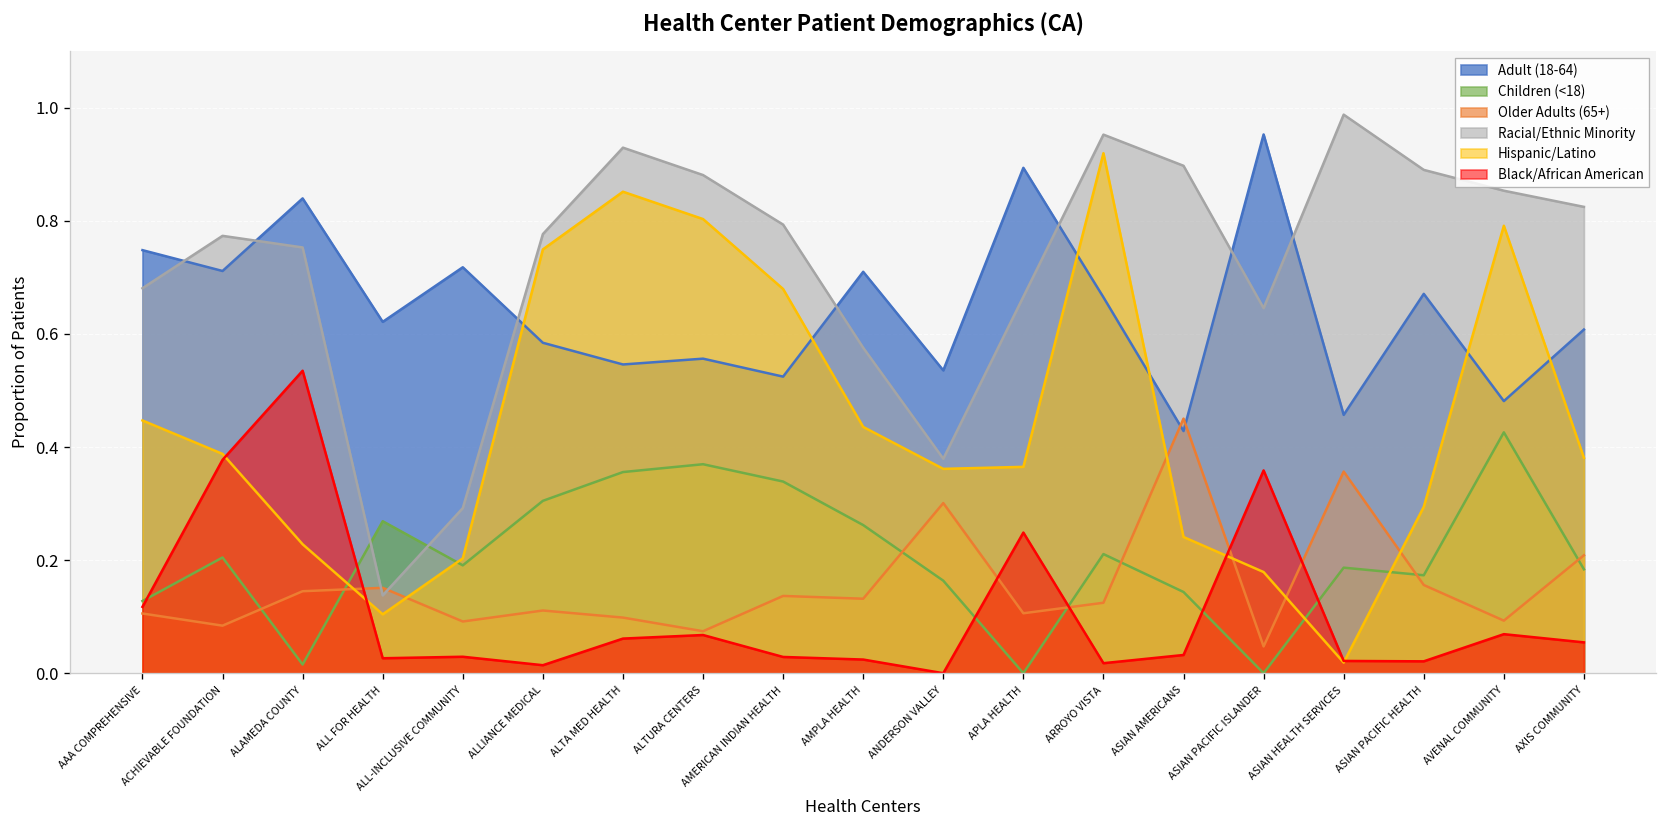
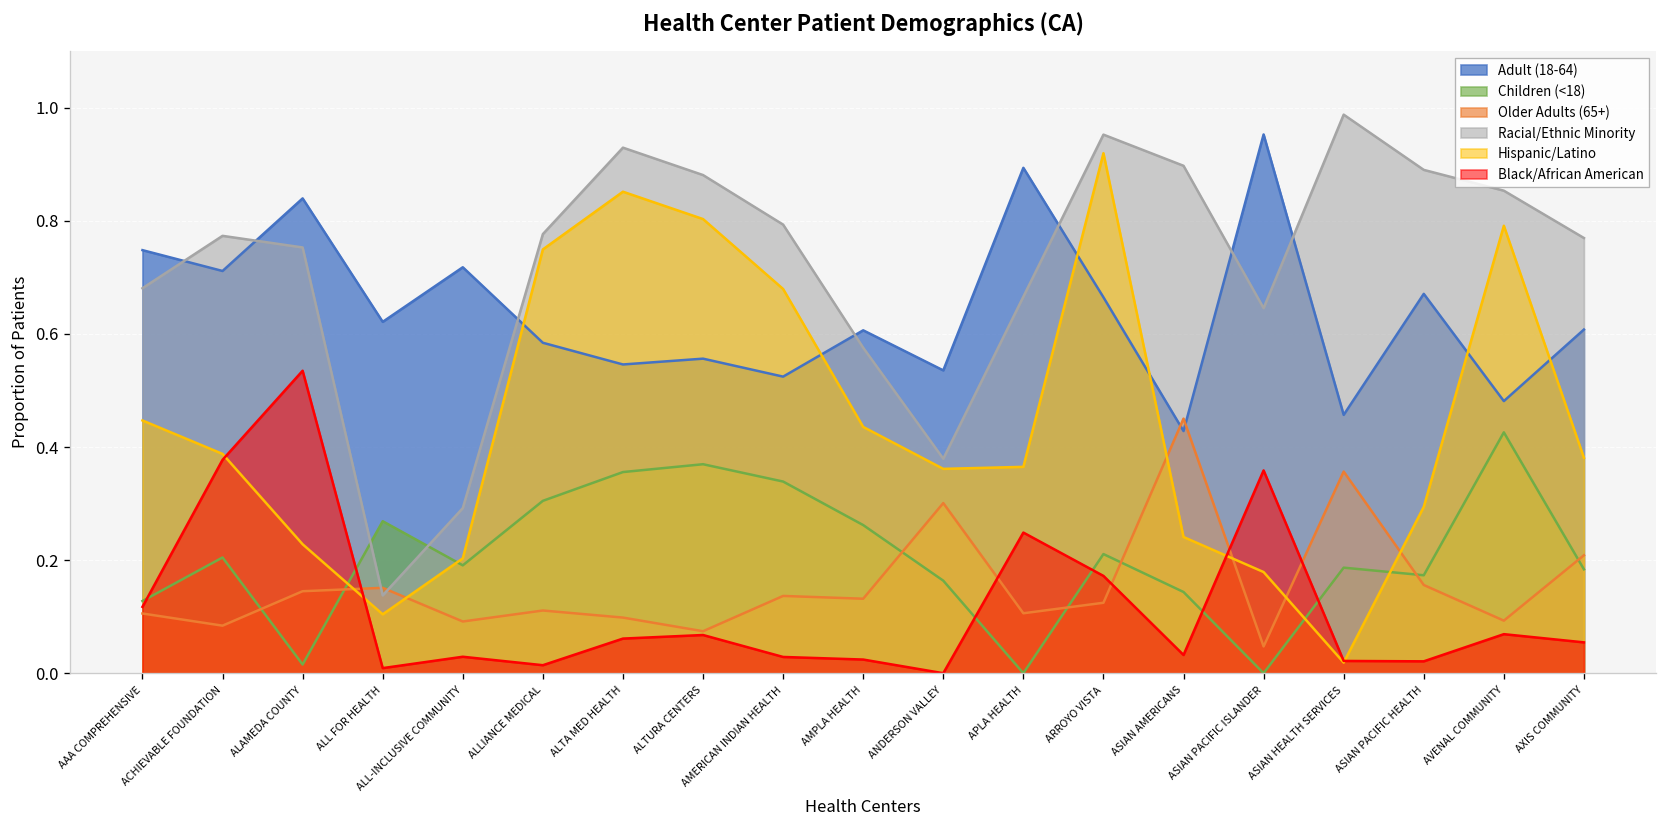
  {
    "Adult (18-64)": {
      "AAA COMPREHENSIVE": 0.75,
      "ACHIEVABLE FOUNDATION": 0.71,
      "ALAMEDA COUNTY": 0.84,
      "ALL FOR HEALTH": 0.62,
      "ALL-INCLUSIVE COMMUNITY": 0.72,
      "ALLIANCE MEDICAL": 0.58,
      "ALTA MED HEALTH": 0.55,
      "ALTURA CENTERS": 0.56,
      "AMERICAN INDIAN HEALTH": 0.52,
-     "AMPLA HEALTH": 0.71,
+     "AMPLA HEALTH": 0.61,
      "ANDERSON VALLEY": 0.54,
      "APLA HEALTH": 0.89,
      "ARROYO VISTA": 0.66,
      "ASIAN AMERICANS": 0.43,
      "ASIAN PACIFIC ISLANDER": 0.95,
      "ASIAN HEALTH SERVICES": 0.46,
      "ASIAN PACIFIC HEALTH": 0.67,
      "AVENAL COMMUNITY": 0.48,
      "AXIS COMMUNITY": 0.61
    },
    "Children (<18)": {
      "AAA COMPREHENSIVE": 0.13,
      "ACHIEVABLE FOUNDATION": 0.20,
      "ALAMEDA COUNTY": 0.02,
      "ALL FOR HEALTH": 0.27,
      "ALL-INCLUSIVE COMMUNITY": 0.19,
      "ALLIANCE MEDICAL": 0.30,
      "ALTA MED HEALTH": 0.36,
      "ALTURA CENTERS": 0.37,
      "AMERICAN INDIAN HEALTH": 0.34,
      "AMPLA HEALTH": 0.26,
      "ANDERSON VALLEY": 0.16,
      "APLA HEALTH": 0.00,
      "ARROYO VISTA": 0.21,
      "ASIAN AMERICANS": 0.14,
      "ASIAN PACIFIC ISLANDER": 0.00,
      "ASIAN HEALTH SERVICES": 0.19,
      "ASIAN PACIFIC HEALTH": 0.17,
      "AVENAL COMMUNITY": 0.43,
      "AXIS COMMUNITY": 0.18
    },
    "Older Adults (65+)": {
      "AAA COMPREHENSIVE": 0.11,
      "ACHIEVABLE FOUNDATION": 0.08,
      "ALAMEDA COUNTY": 0.14,
      "ALL FOR HEALTH": 0.15,
      "ALL-INCLUSIVE COMMUNITY": 0.09,
      "ALLIANCE MEDICAL": 0.11,
      "ALTA MED HEALTH": 0.10,
      "ALTURA CENTERS": 0.07,
      "AMERICAN INDIAN HEALTH": 0.14,
      "AMPLA HEALTH": 0.13,
      "ANDERSON VALLEY": 0.30,
      "APLA HEALTH": 0.11,
      "ARROYO VISTA": 0.12,
      "ASIAN AMERICANS": 0.45,
      "ASIAN PACIFIC ISLANDER": 0.05,
      "ASIAN HEALTH SERVICES": 0.36,
      "ASIAN PACIFIC HEALTH": 0.16,
      "AVENAL COMMUNITY": 0.09,
      "AXIS COMMUNITY": 0.21
    },
    "Racial/Ethnic Minority": {
      "AAA COMPREHENSIVE": 0.68,
      "ACHIEVABLE FOUNDATION": 0.77,
      "ALAMEDA COUNTY": 0.75,
      "ALL FOR HEALTH": 0.14,
      "ALL-INCLUSIVE COMMUNITY": 0.29,
      "ALLIANCE MEDICAL": 0.78,
      "ALTA MED HEALTH": 0.93,
      "ALTURA CENTERS": 0.88,
      "AMERICAN INDIAN HEALTH": 0.79,
      "AMPLA HEALTH": 0.58,
      "ANDERSON VALLEY": 0.38,
      "APLA HEALTH": 0.67,
      "ARROYO VISTA": 0.95,
      "ASIAN AMERICANS": 0.90,
      "ASIAN PACIFIC ISLANDER": 0.65,
      "ASIAN HEALTH SERVICES": 0.99,
      "ASIAN PACIFIC HEALTH": 0.89,
      "AVENAL COMMUNITY": 0.85,
-     "AXIS COMMUNITY": 0.82
+     "AXIS COMMUNITY": 0.77
    },
    "Hispanic/Latino": {
      "AAA COMPREHENSIVE": 0.45,
      "ACHIEVABLE FOUNDATION": 0.39,
      "ALAMEDA COUNTY": 0.23,
      "ALL FOR HEALTH": 0.10,
      "ALL-INCLUSIVE COMMUNITY": 0.20,
      "ALLIANCE MEDICAL": 0.75,
      "ALTA MED HEALTH": 0.85,
      "ALTURA CENTERS": 0.80,
      "AMERICAN INDIAN HEALTH": 0.68,
      "AMPLA HEALTH": 0.44,
      "ANDERSON VALLEY": 0.36,
      "APLA HEALTH": 0.36,
      "ARROYO VISTA": 0.92,
      "ASIAN AMERICANS": 0.24,
      "ASIAN PACIFIC ISLANDER": 0.18,
      "ASIAN PACIFIC HEALTH": 0.29,
      "AVENAL COMMUNITY": 0.79,
      "AXIS COMMUNITY": 0.38
    },
    "Black/African American": {
      "AAA COMPREHENSIVE": 0.12,
      "ACHIEVABLE FOUNDATION": 0.38,
      "ALAMEDA COUNTY": 0.53,
-     "ALL FOR HEALTH": 0.03,
+     "ALL FOR HEALTH": 0.01,
      "ALL-INCLUSIVE COMMUNITY": 0.03,
      "ALLIANCE MEDICAL": 0.01,
      "ALTA MED HEALTH": 0.06,
      "ALTURA CENTERS": 0.07,
      "AMERICAN INDIAN HEALTH": 0.03,
      "AMPLA HEALTH": 0.02,
      "ANDERSON VALLEY": 0.00,
      "APLA HEALTH": 0.25,
-     "ARROYO VISTA": 0.02,
+     "ARROYO VISTA": 0.17,
      "ASIAN AMERICANS": 0.03,
      "ASIAN PACIFIC ISLANDER": 0.36,
      "ASIAN PACIFIC HEALTH": 0.02,
      "AVENAL COMMUNITY": 0.07,
      "AXIS COMMUNITY": 0.05
    }
  }
